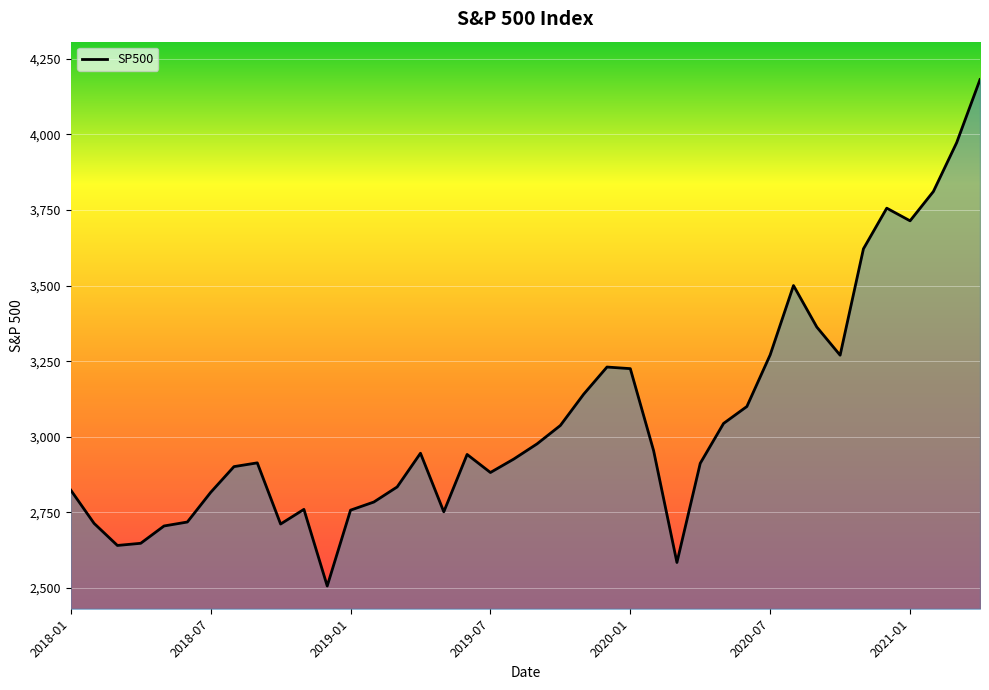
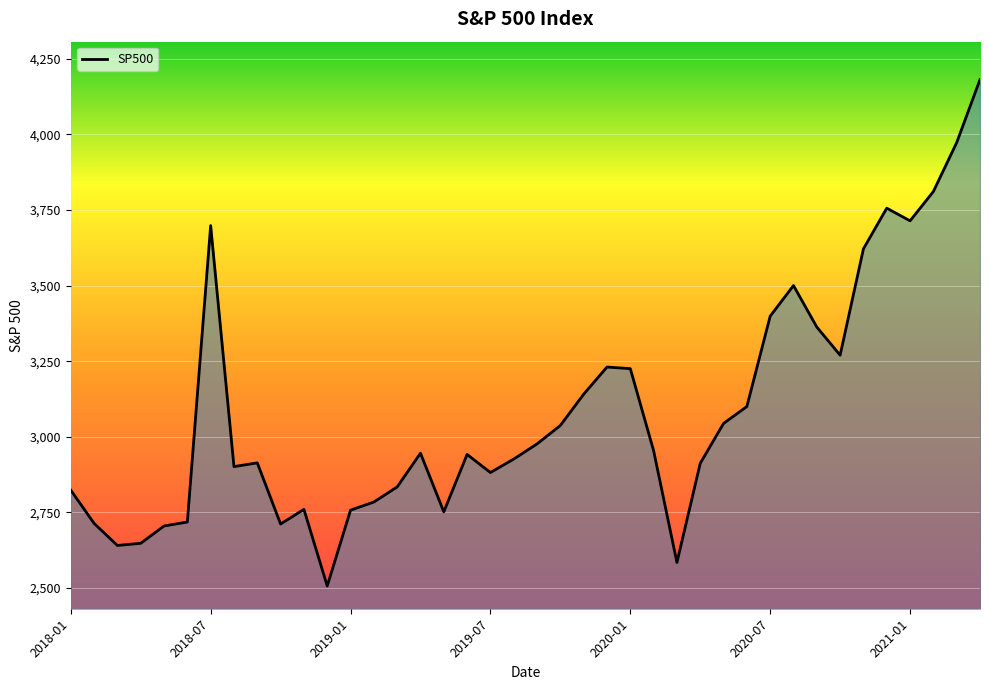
  {
    "2018-01": "2,820",
-   "2018-07": "2,820",
+   "2018-07": "3,700",
    "2019-01": "2,760",
    "2019-07": "2,880",
    "2020-01": "3,230",
-   "2020-07": "3,270",
+   "2020-07": "3,400",
    "2021-01": "3,710"
  }
